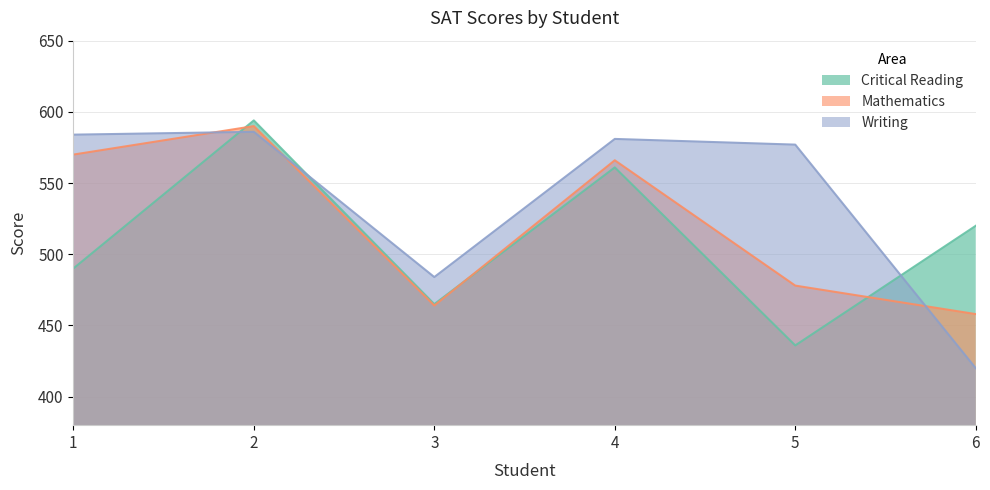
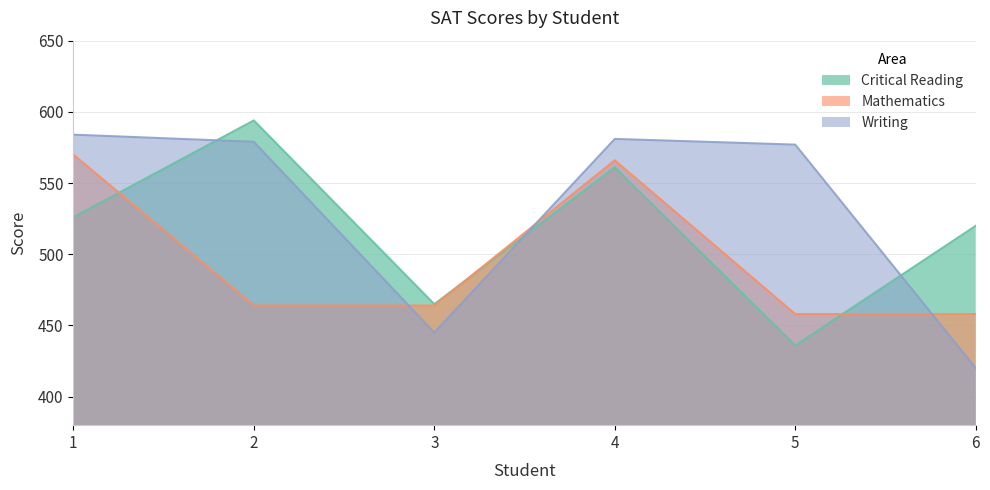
  {
    "Critical Reading": {
-     "1": 490,
+     "1": 526,
      "2": 594,
      "4": 561,
      "5": 436,
      "6": 520
    },
    "Mathematics": {
      "1": 570,
-     "2": 590,
+     "2": 464,
      "4": 566,
-     "5": 478,
+     "5": 458,
      "6": 458
    },
    "Writing": {
      "1": 584,
-     "2": 586,
-     "3": 484,
+     "2": 579,
+     "3": 445,
      "4": 581,
      "5": 577,
      "6": 420
    }
  }
